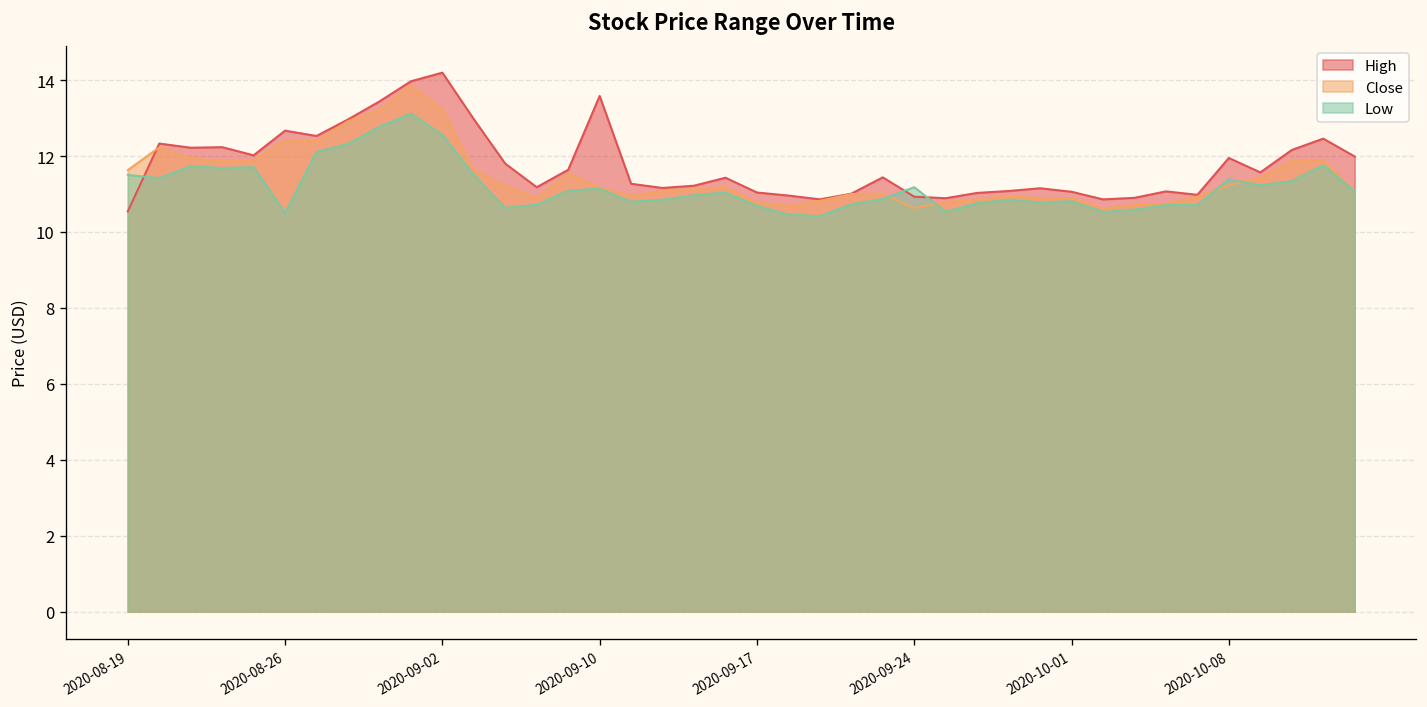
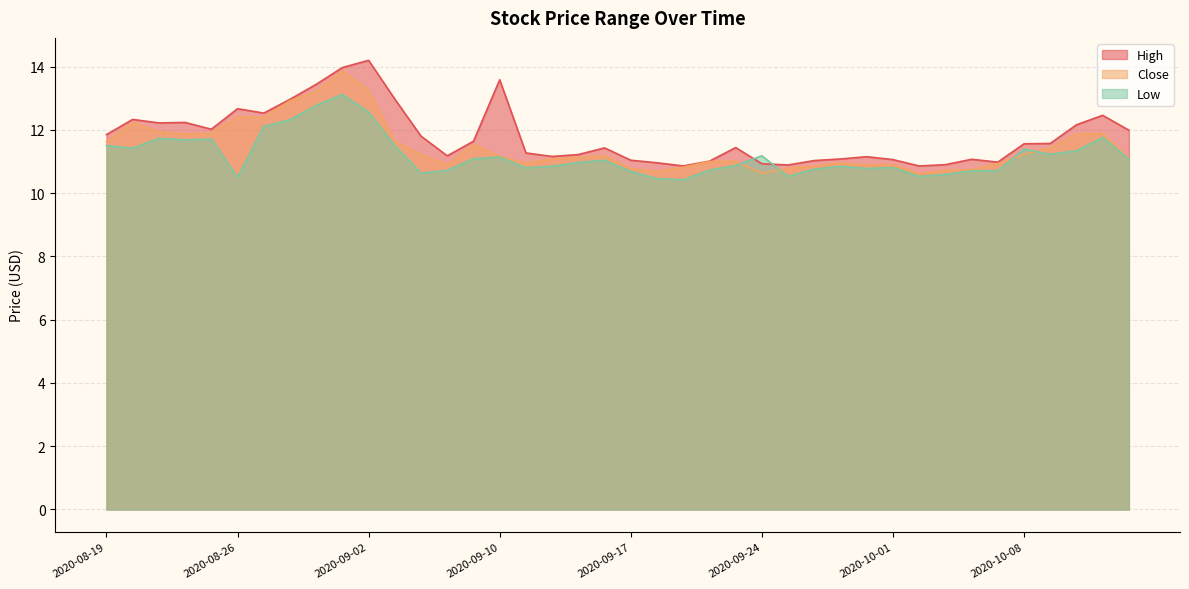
  {
    "High": {
-     "2020-08-19": 10.5,
+     "2020-08-19": 11.9,
      "2020-08-26": 12.7,
      "2020-09-02": 14.2,
      "2020-09-10": 13.6,
      "2020-09-17": 11.0,
      "2020-09-24": 10.9,
      "2020-10-01": 11.1,
-     "2020-10-08": 12.0
+     "2020-10-08": 11.6
    },
    "Close": {
      "2020-08-19": 11.6,
      "2020-08-26": 12.4,
      "2020-09-02": 13.2,
      "2020-09-17": 10.8,
      "2020-09-24": 10.6,
      "2020-10-08": 11.2
    },
    "Low": {
      "2020-08-19": 11.5,
      "2020-08-26": 10.5,
      "2020-09-02": 12.6,
      "2020-09-17": 10.7,
      "2020-09-24": 11.2,
      "2020-10-08": 11.4
    }
  }
